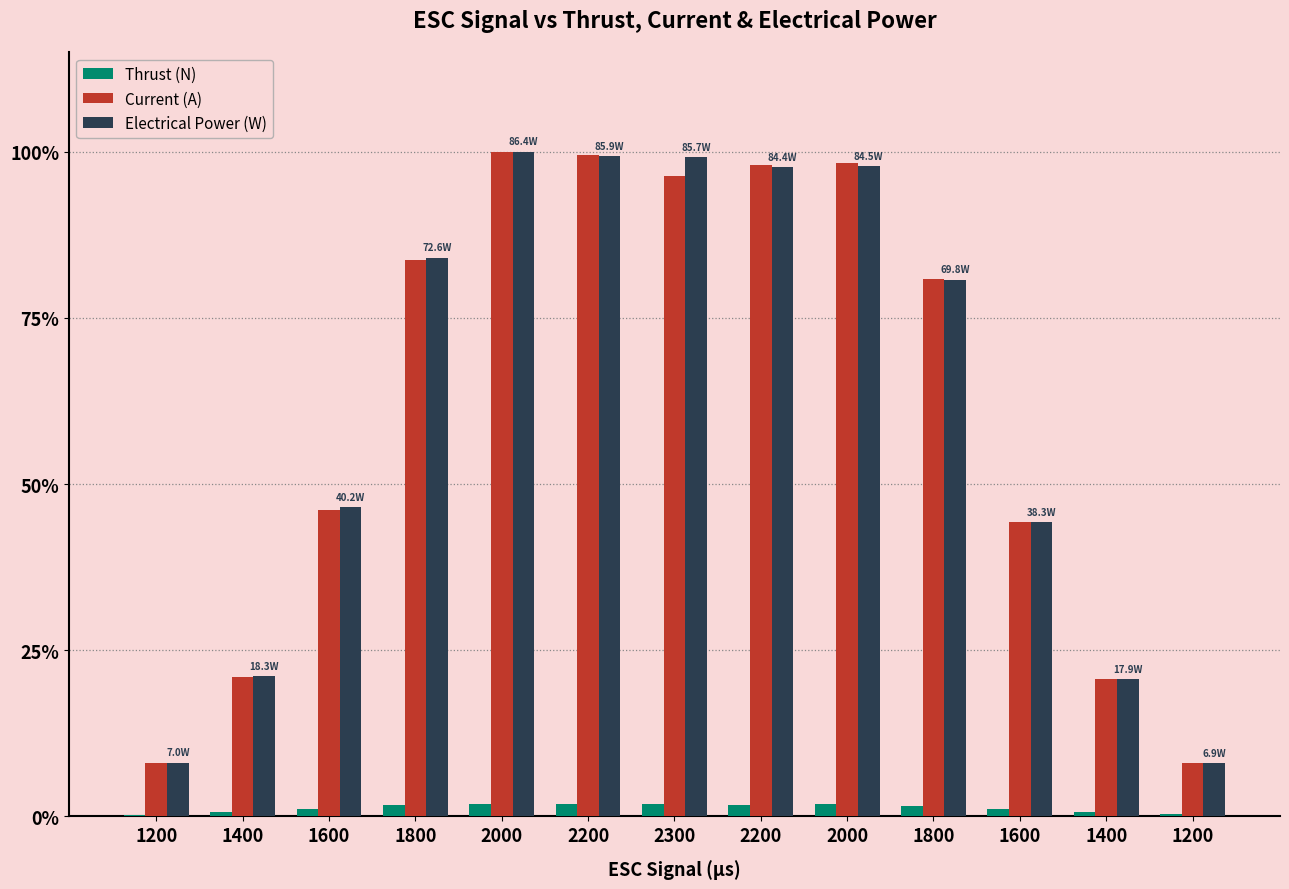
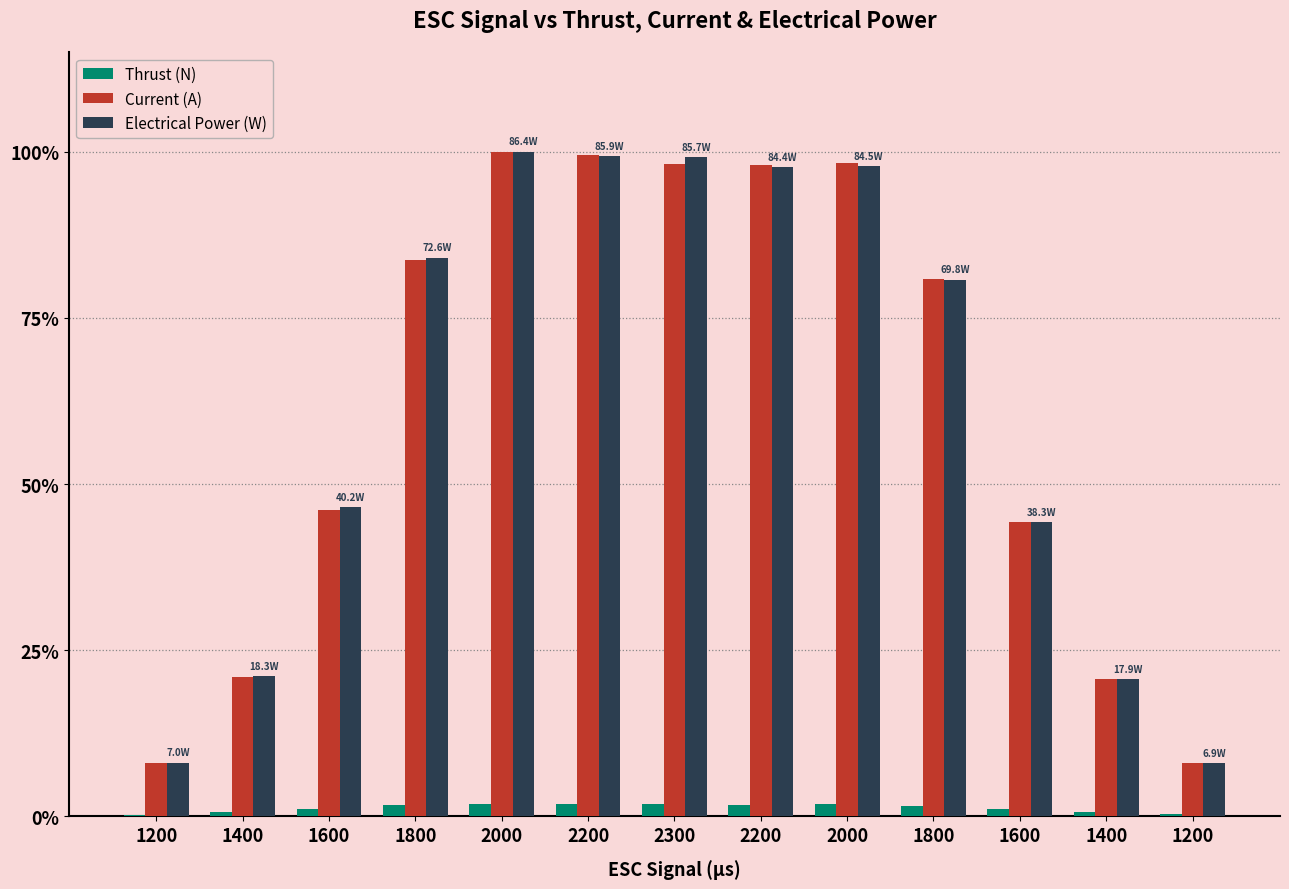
  {
    "Thrust (N)": {
      "2300": "2%"
    },
    "Current (A)": {
-     "2300": "96%"
+     "2300": "98%"
    }
  }
